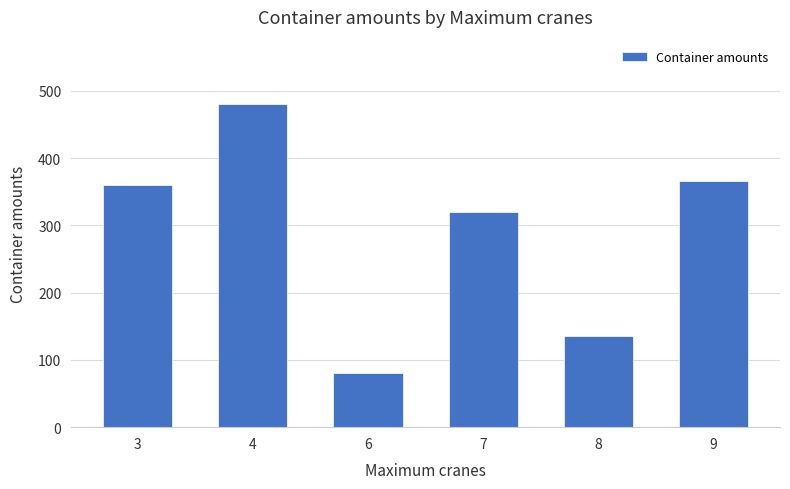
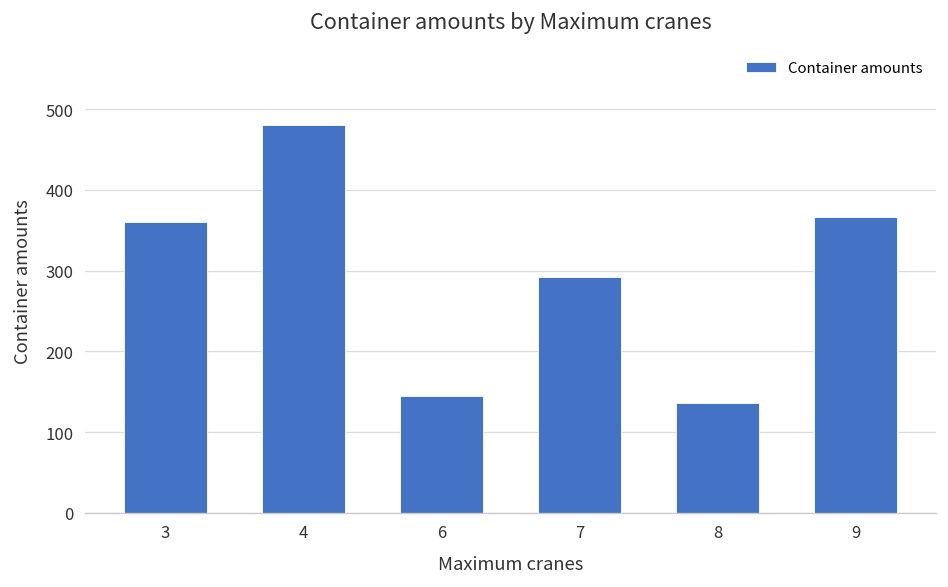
  {
    "3": 360,
    "4": 480,
-   "6": 80,
-   "7": 320,
+   "6": 150,
+   "7": 290,
    "8": 140,
    "9": 370
  }
